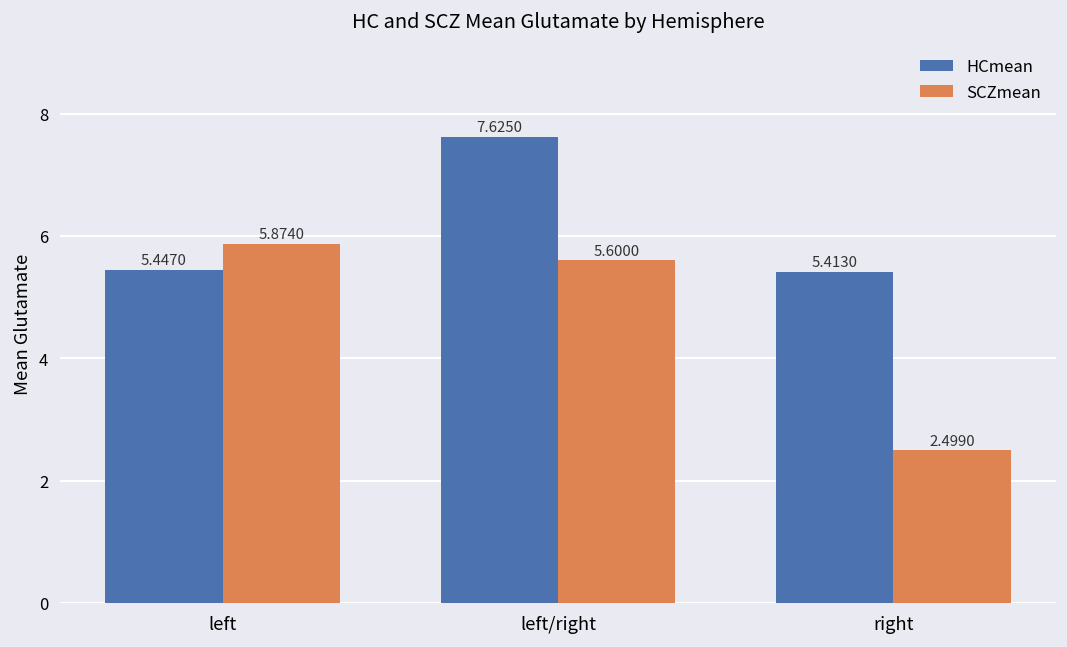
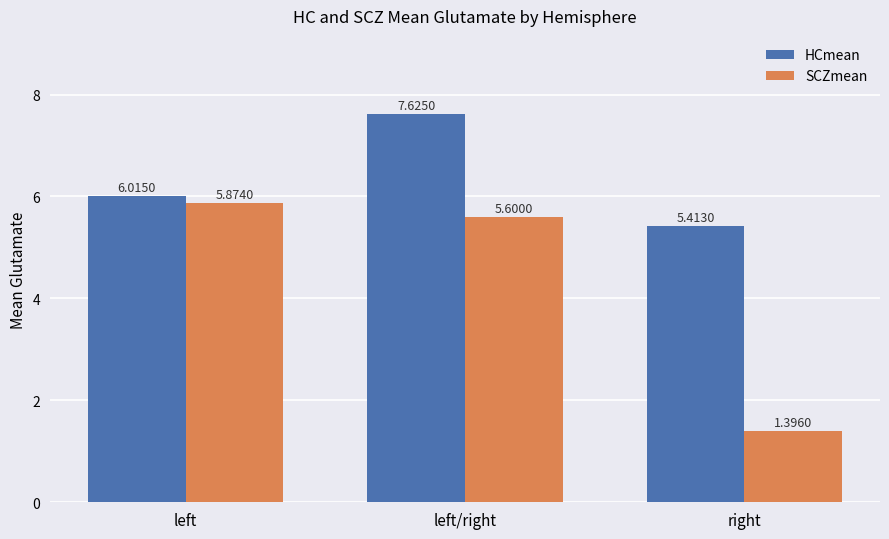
  {
    "HCmean": {
-     "left": 5.4470,
+     "left": 6.0150,
      "left/right": 7.6250,
      "right": 5.4130
    },
    "SCZmean": {
      "left": 5.8740,
      "left/right": 5.6000,
-     "right": 2.4990
+     "right": 1.3960
    }
  }
